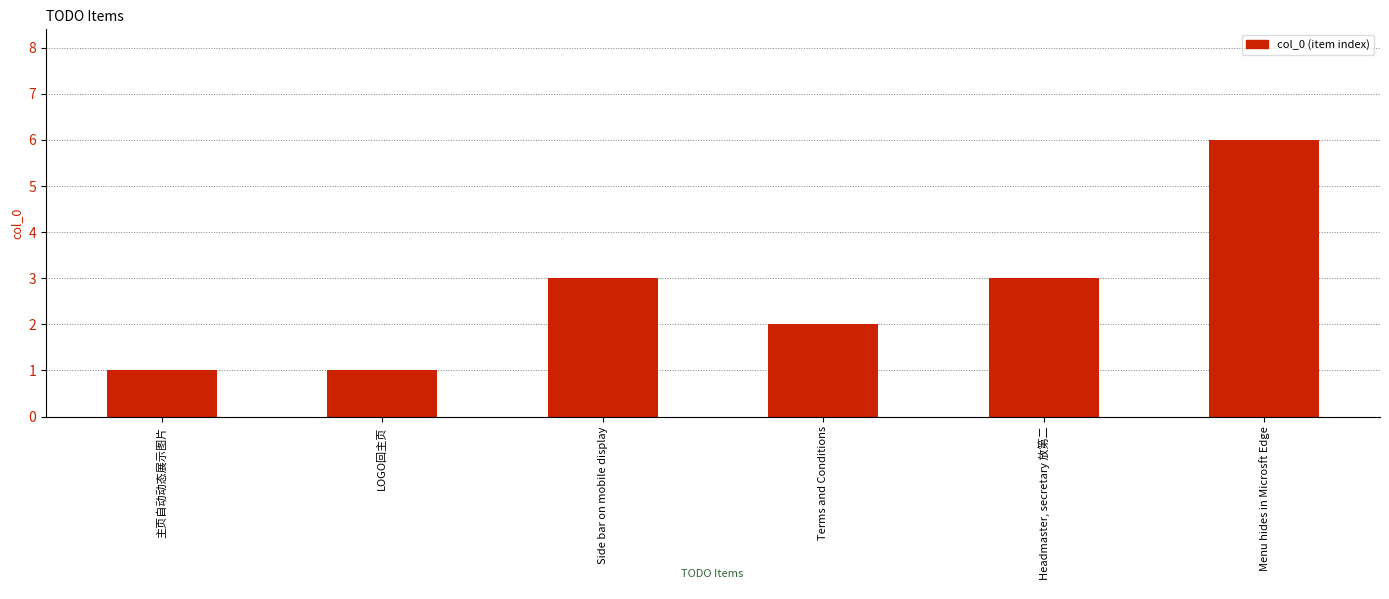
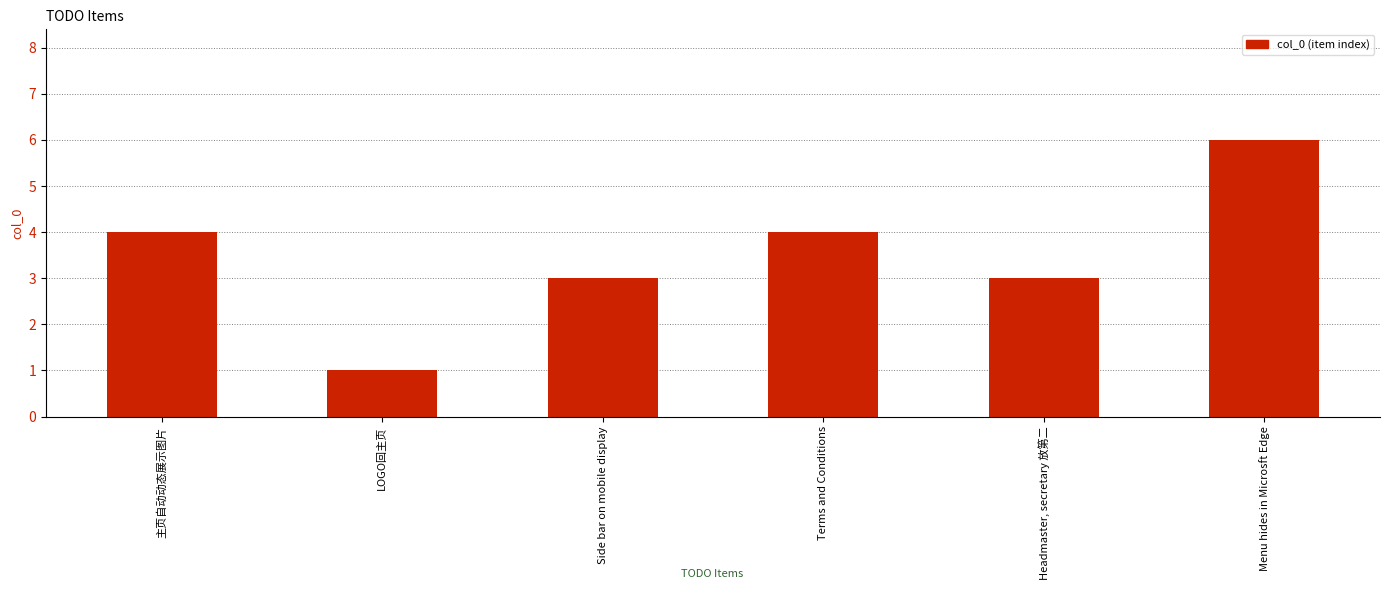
  {
-   "主页自动动态展示图片": 1,
+   "主页自动动态展示图片": 4,
    "LOGO回主页": 1,
    "Side bar on mobile display": 3,
-   "Terms and Conditions": 2,
+   "Terms and Conditions": 4,
    "Headmaster, secretary 放第二": 3,
    "Menu hides in Microsft Edge": 6
  }
